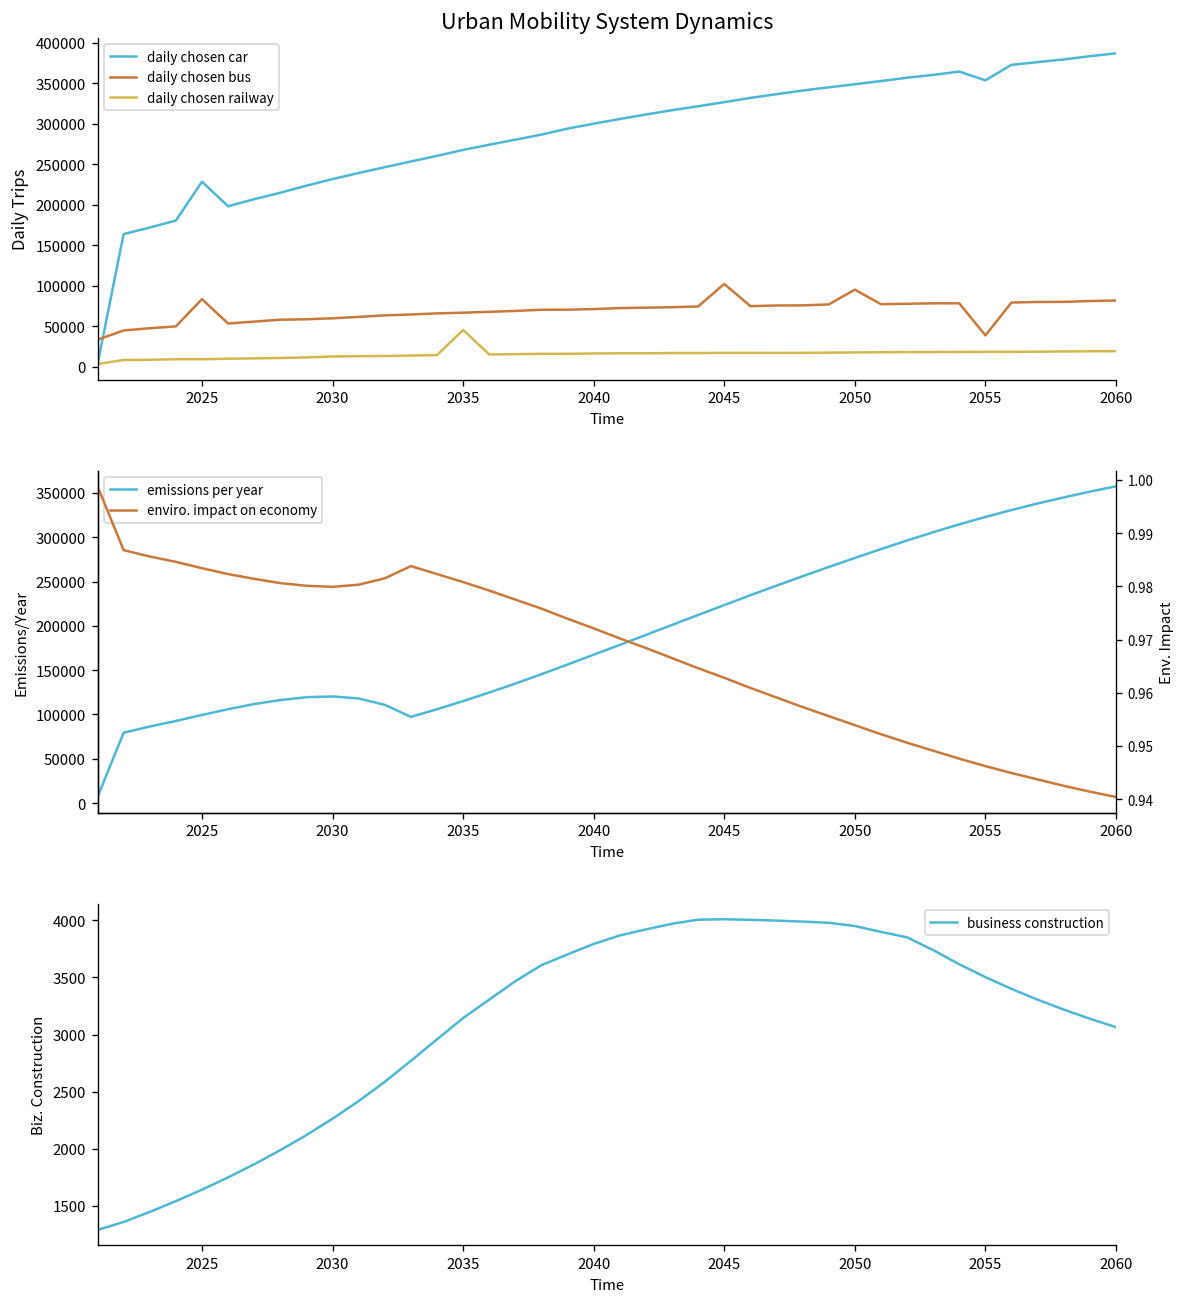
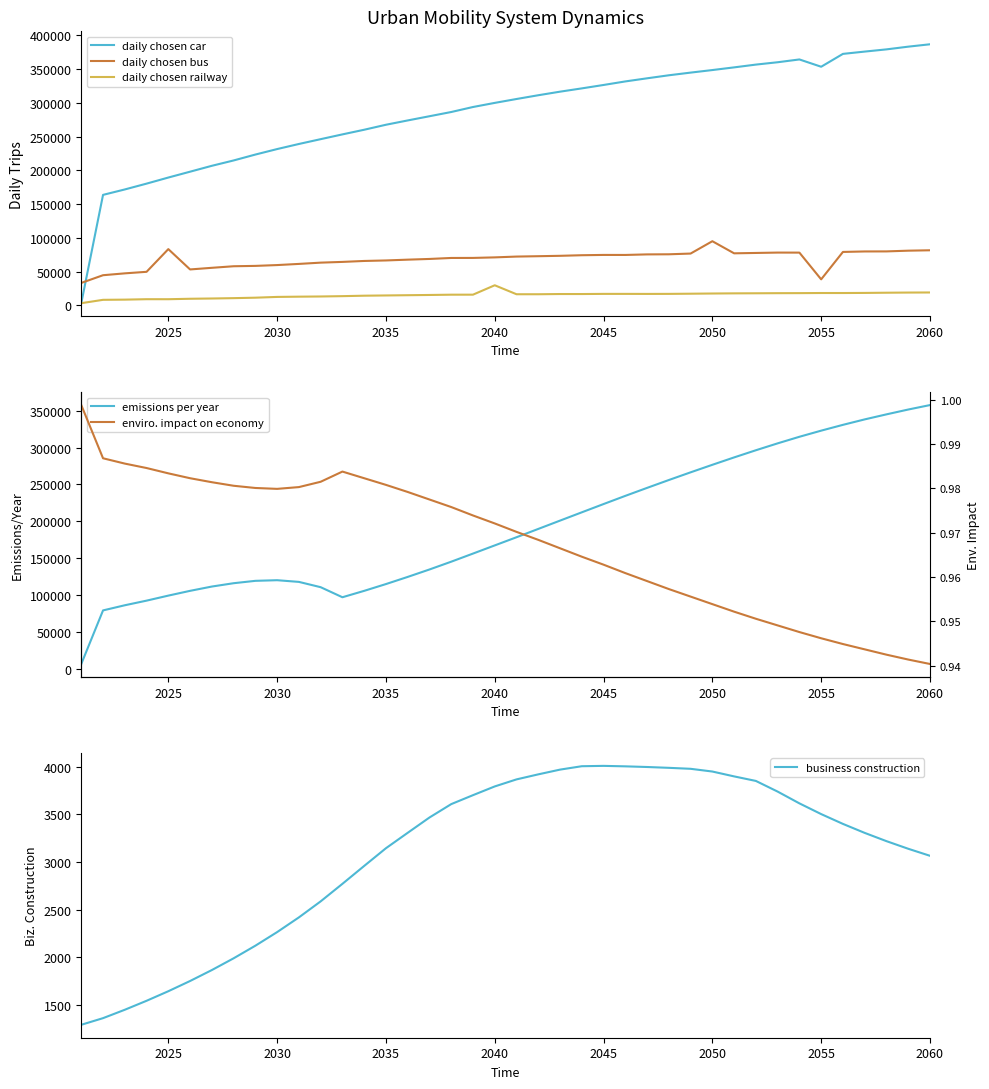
  {
    "Urban Mobility System Dynamics": {
      "daily chosen car": {
-       "2025": 230000,
+       "2025": 190000,
        "2030": 230000,
        "2035": 270000,
        "2040": 300000,
        "2045": 330000,
        "2050": 350000,
        "2055": 350000,
        "2060": 390000
      },
      "daily chosen bus": {
        "2025": 80000,
        "2030": 60000,
        "2035": 70000,
        "2040": 70000,
-       "2045": 100000,
+       "2045": 70000,
        "2050": 100000,
        "2055": 40000,
        "2060": 80000
      },
      "daily chosen railway": {
        "2025": 10000,
        "2030": 10000,
-       "2035": 50000,
-       "2040": 20000,
+       "2035": 10000,
+       "2040": 30000,
        "2045": 20000,
        "2050": 20000,
        "2055": 20000,
        "2060": 20000
      }
    }
  }
